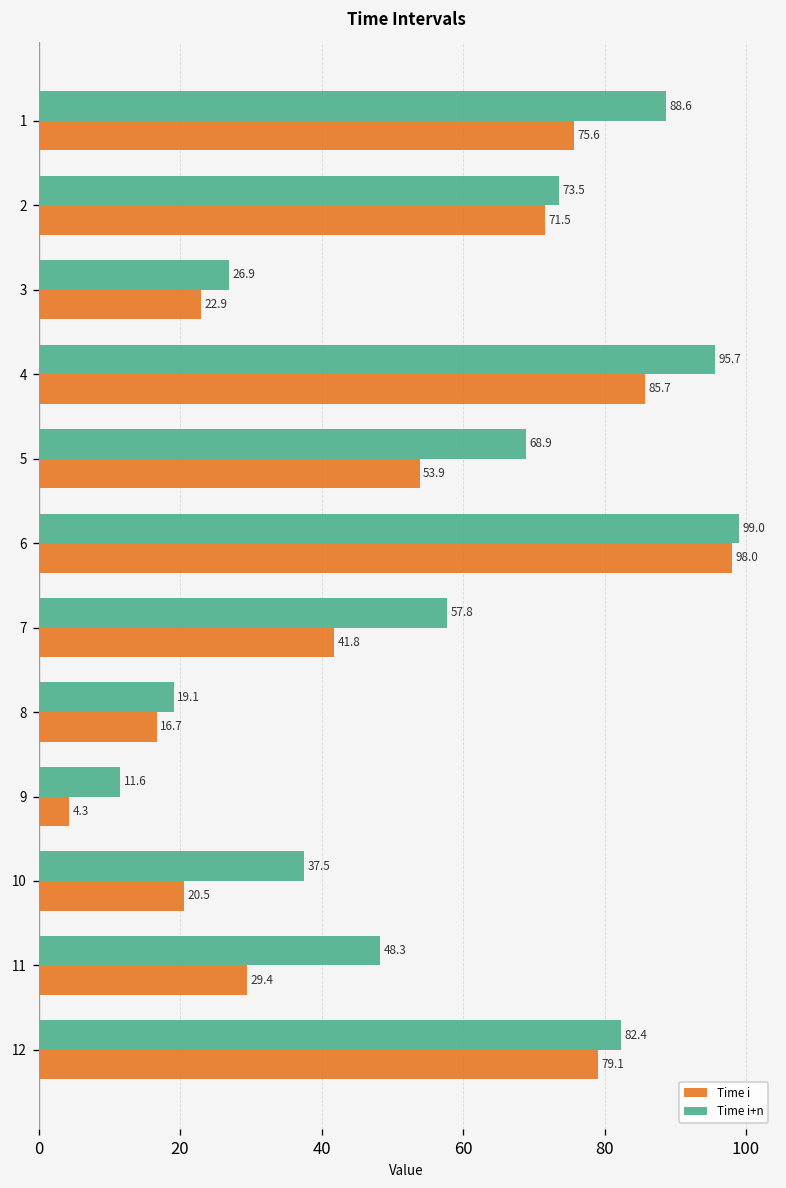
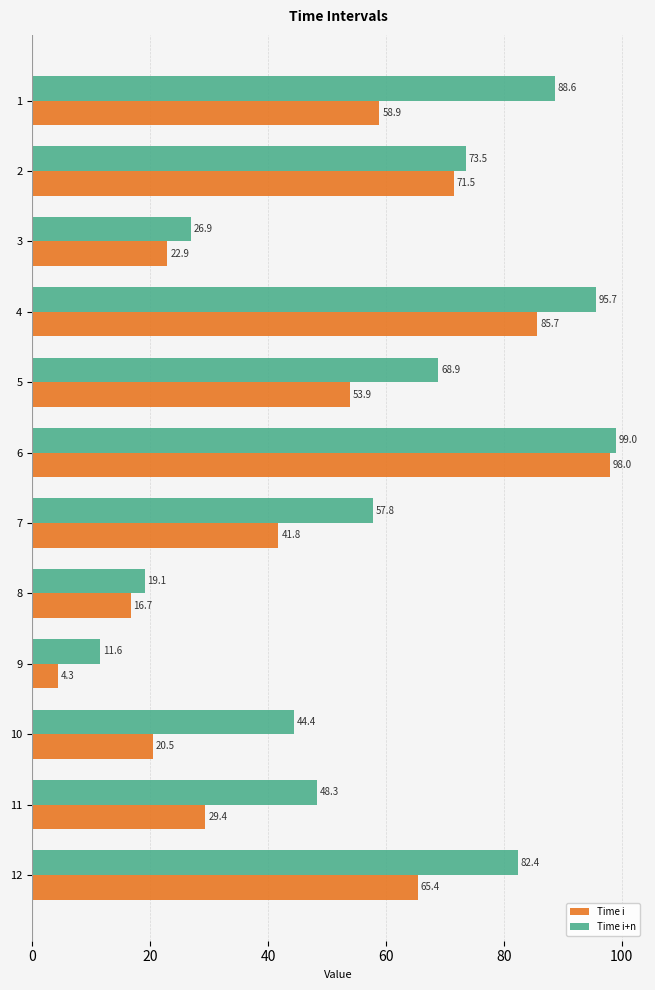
  {
    "Time i": {
-     "1": 75.6,
+     "1": 58.9,
      "2": 71.5,
      "3": 22.9,
      "4": 85.7,
      "5": 53.9,
      "6": 98.0,
      "7": 41.8,
      "8": 16.7,
      "9": 4.3,
      "10": 20.5,
      "11": 29.4,
-     "12": 79.1
+     "12": 65.4
    },
    "Time i+n": {
      "1": 88.6,
      "2": 73.5,
      "3": 26.9,
      "4": 95.7,
      "5": 68.9,
      "6": 99.0,
      "7": 57.8,
      "8": 19.1,
      "9": 11.6,
-     "10": 37.5,
+     "10": 44.4,
      "11": 48.3,
      "12": 82.4
    }
  }
